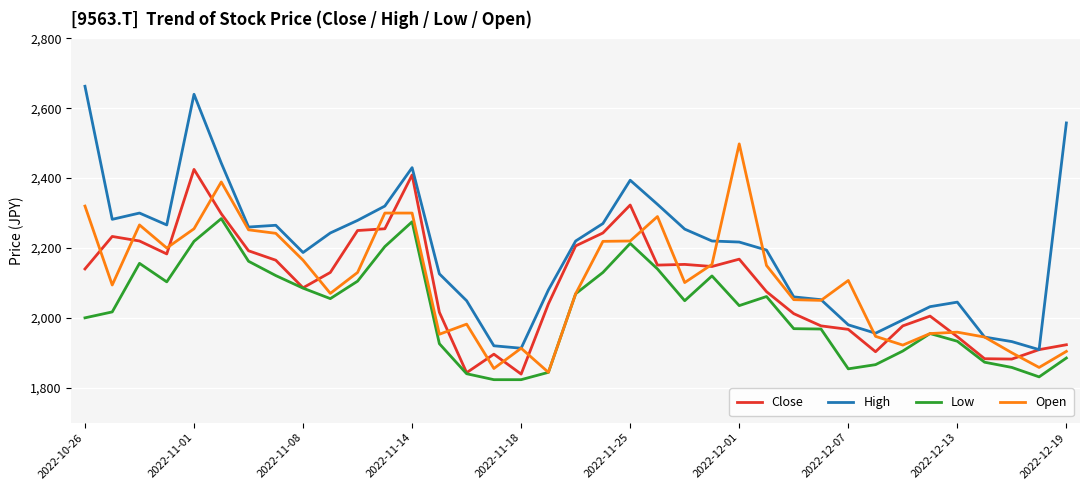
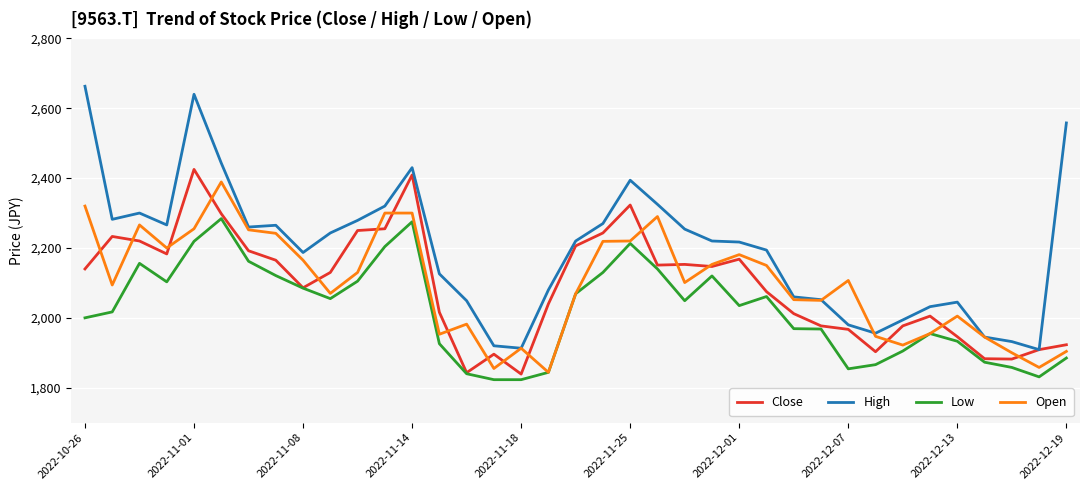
  {
    "Close": {
      "2022-10-26": "2,140",
      "2022-11-01": "2,430",
      "2022-11-14": "2,410",
      "2022-11-18": "1,840",
      "2022-11-25": "2,320",
      "2022-12-01": "2,170",
      "2022-12-07": "1,970",
      "2022-12-13": "1,950",
      "2022-12-19": "1,920"
    },
    "High": {
      "2022-10-26": "2,660",
      "2022-11-01": "2,640",
      "2022-11-08": "2,190",
      "2022-11-14": "2,430",
      "2022-11-25": "2,390",
      "2022-12-01": "2,220",
      "2022-12-07": "1,980",
      "2022-12-13": "2,050",
      "2022-12-19": "2,560"
    },
    "Low": {
      "2022-10-26": "2,000",
      "2022-11-01": "2,220",
      "2022-11-14": "2,280",
      "2022-11-18": "1,820",
      "2022-12-01": "2,040",
      "2022-12-07": "1,850",
      "2022-12-13": "1,930",
      "2022-12-19": "1,890"
    },
    "Open": {
      "2022-10-26": "2,320",
      "2022-11-01": "2,260",
      "2022-11-08": "2,170",
      "2022-11-14": "2,300",
-     "2022-12-01": "2,500",
+     "2022-12-01": "2,180",
      "2022-12-07": "2,110",
-     "2022-12-13": "1,960",
+     "2022-12-13": "2,010",
      "2022-12-19": "1,900"
    }
  }
